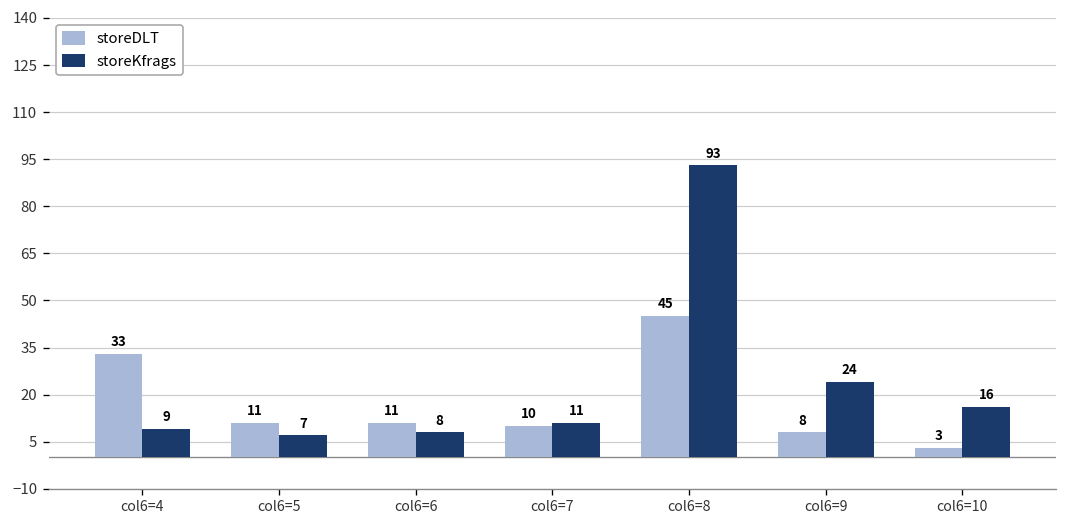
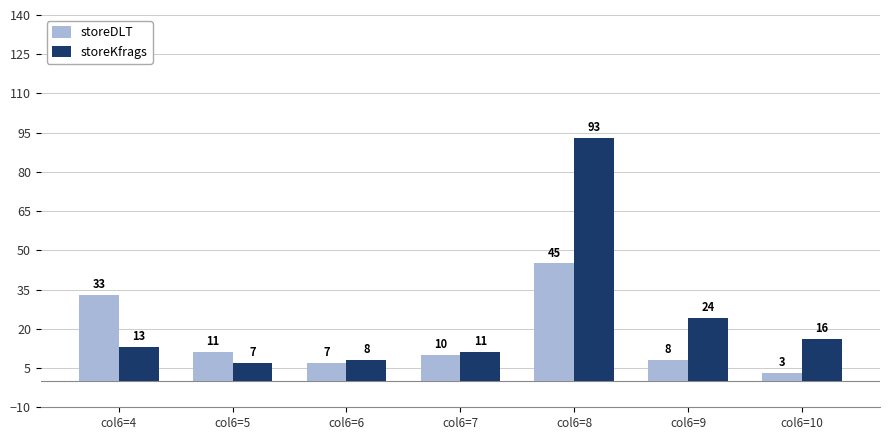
  {
    "storeDLT": {
      "col6=4": 33,
      "col6=5": 11,
-     "col6=6": 11,
+     "col6=6": 7,
      "col6=7": 10,
      "col6=8": 45,
      "col6=9": 8,
      "col6=10": 3
    },
    "storeKfrags": {
-     "col6=4": 9,
+     "col6=4": 13,
      "col6=5": 7,
      "col6=6": 8,
      "col6=7": 11,
      "col6=8": 93,
      "col6=9": 24,
      "col6=10": 16
    }
  }
